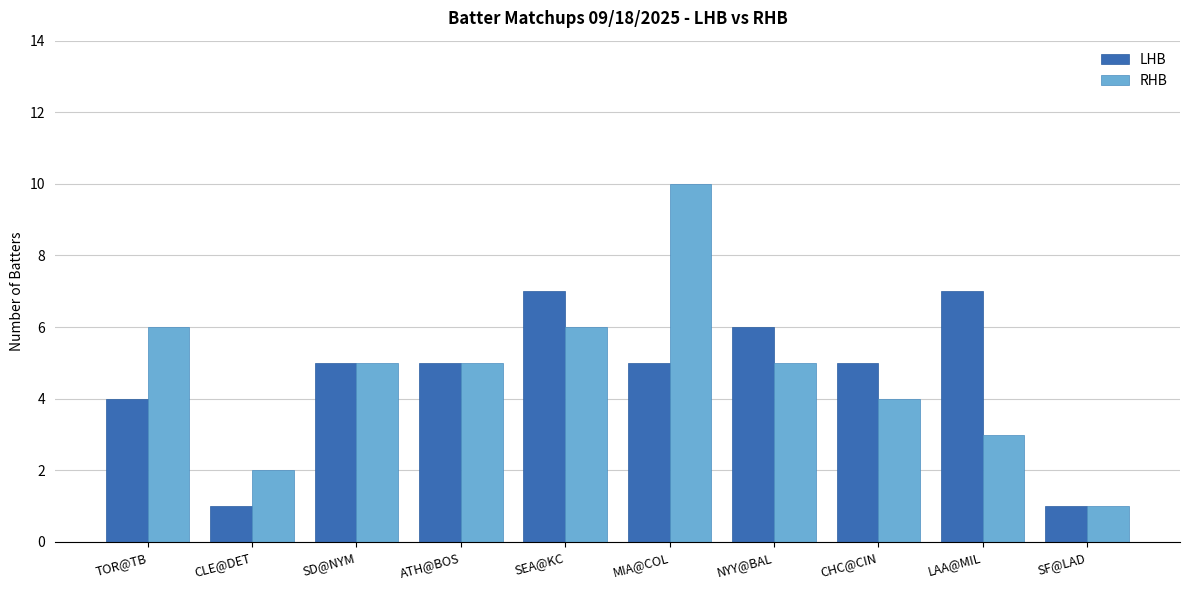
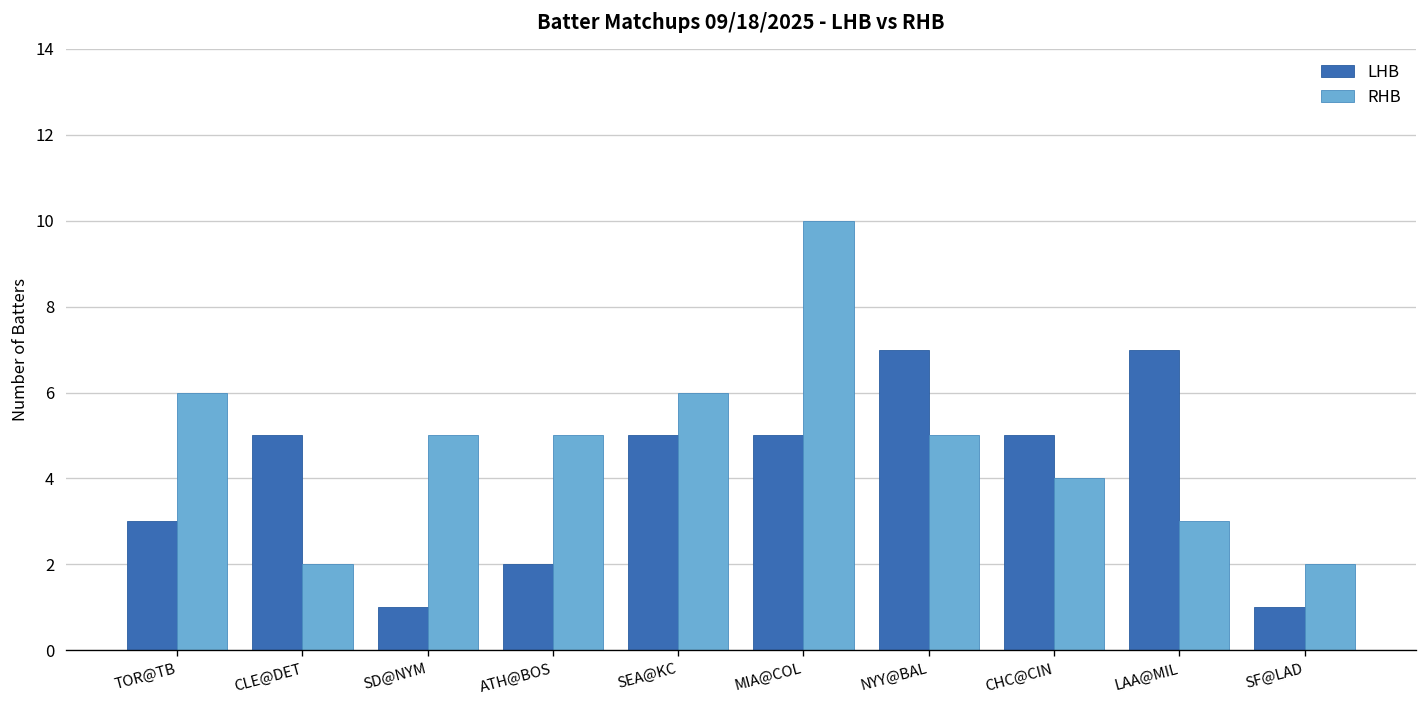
  {
    "LHB": {
-     "TOR@TB": 4,
-     "CLE@DET": 1,
-     "SD@NYM": 5,
-     "ATH@BOS": 5,
-     "SEA@KC": 7,
+     "TOR@TB": 3,
+     "CLE@DET": 5,
+     "SD@NYM": 1,
+     "ATH@BOS": 2,
+     "SEA@KC": 5,
      "MIA@COL": 5,
-     "NYY@BAL": 6,
+     "NYY@BAL": 7,
      "CHC@CIN": 5,
      "LAA@MIL": 7,
      "SF@LAD": 1
    },
    "RHB": {
      "TOR@TB": 6,
      "CLE@DET": 2,
      "SD@NYM": 5,
      "ATH@BOS": 5,
      "SEA@KC": 6,
      "MIA@COL": 10,
      "NYY@BAL": 5,
      "CHC@CIN": 4,
      "LAA@MIL": 3,
-     "SF@LAD": 1
+     "SF@LAD": 2
    }
  }
